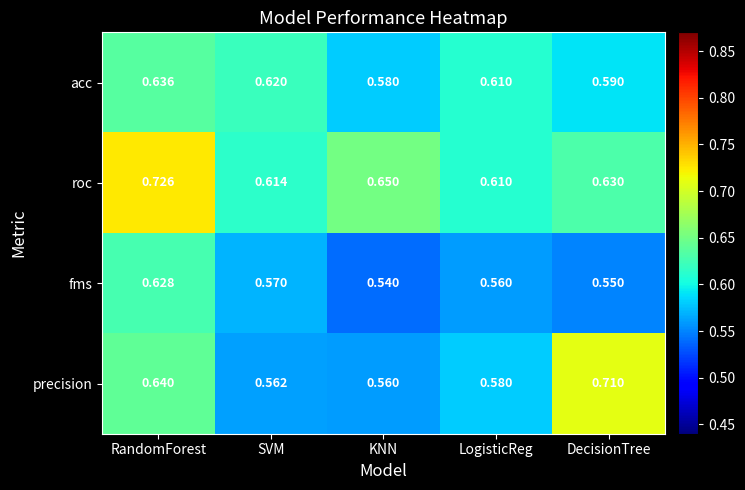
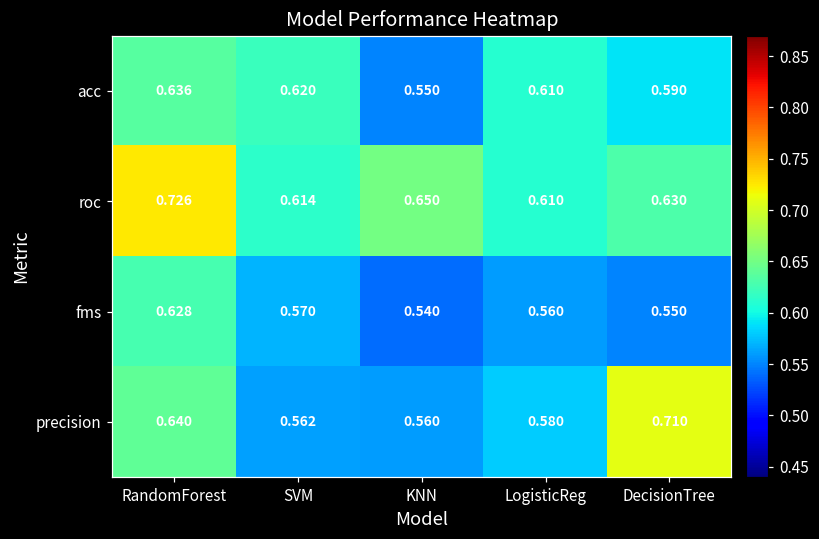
  {
    "acc": {
      "RandomForest": 0.636,
      "SVM": 0.620,
-     "KNN": 0.580,
+     "KNN": 0.550,
      "LogisticReg": 0.610,
      "DecisionTree": 0.590
    },
    "roc": {
      "RandomForest": 0.726,
      "SVM": 0.614,
      "KNN": 0.650,
      "LogisticReg": 0.610,
      "DecisionTree": 0.630
    },
    "fms": {
      "RandomForest": 0.628,
      "SVM": 0.570,
      "KNN": 0.540,
      "LogisticReg": 0.560,
      "DecisionTree": 0.550
    },
    "precision": {
      "RandomForest": 0.640,
      "SVM": 0.562,
      "KNN": 0.560,
      "LogisticReg": 0.580,
      "DecisionTree": 0.710
    }
  }
